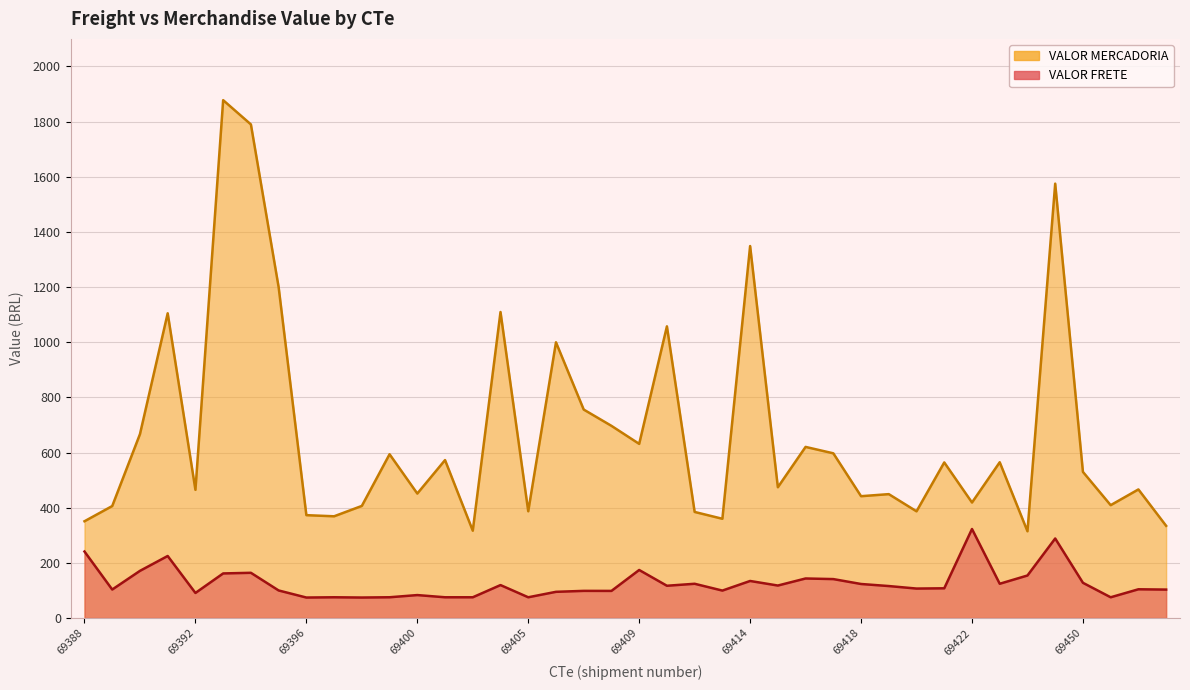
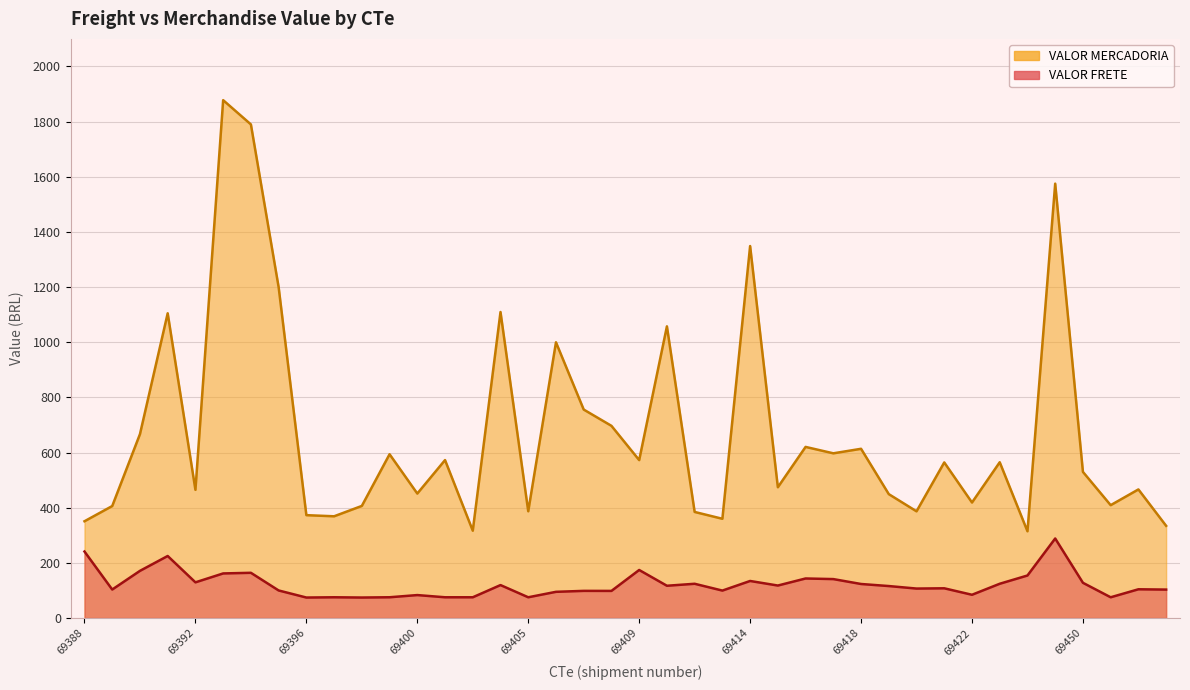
  {
    "VALOR MERCADORIA": {
      "69388": 350,
      "69392": 460,
      "69396": 370,
      "69400": 450,
      "69405": 390,
-     "69409": 630,
+     "69409": 570,
      "69414": 1350,
-     "69418": 440,
+     "69418": 610,
      "69422": 420,
      "69450": 530
    },
    "VALOR FRETE": {
      "69388": 240,
-     "69392": 90,
+     "69392": 130,
      "69396": 70,
      "69400": 80,
      "69405": 80,
      "69409": 170,
      "69414": 130,
      "69418": 120,
-     "69422": 320,
+     "69422": 80,
      "69450": 130
    }
  }
